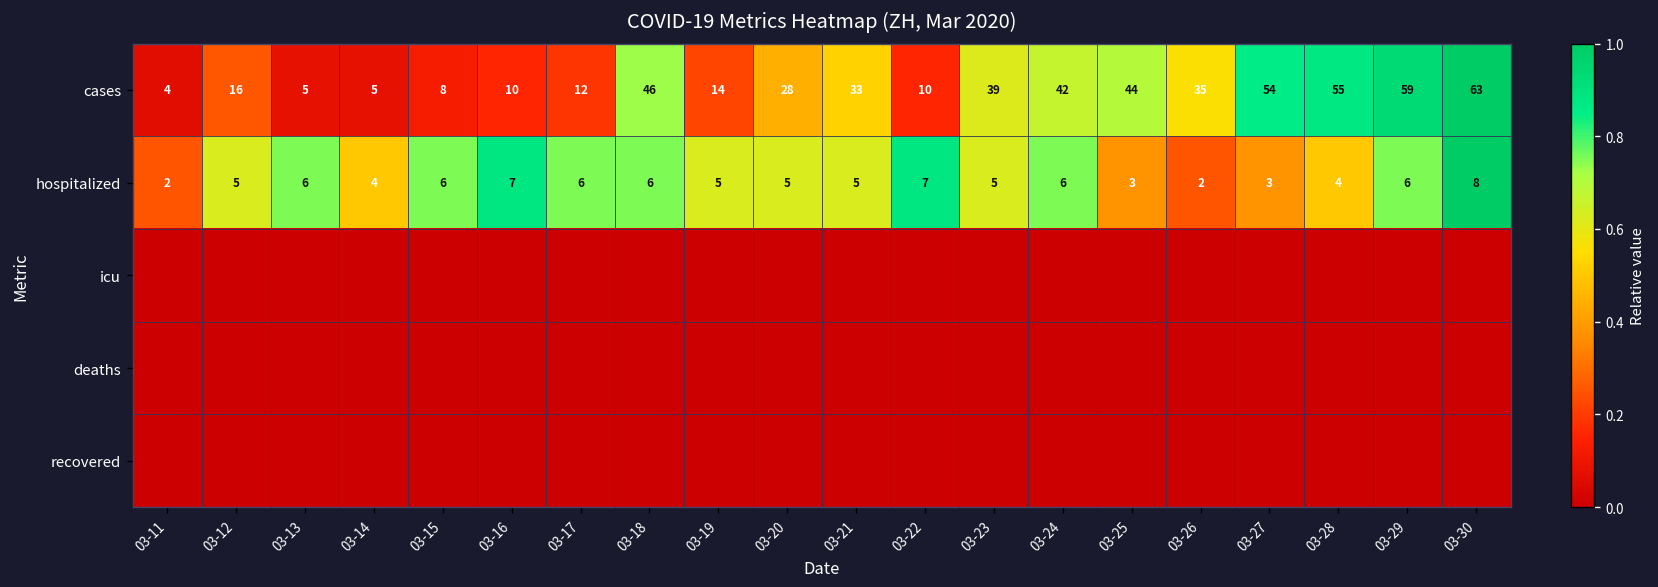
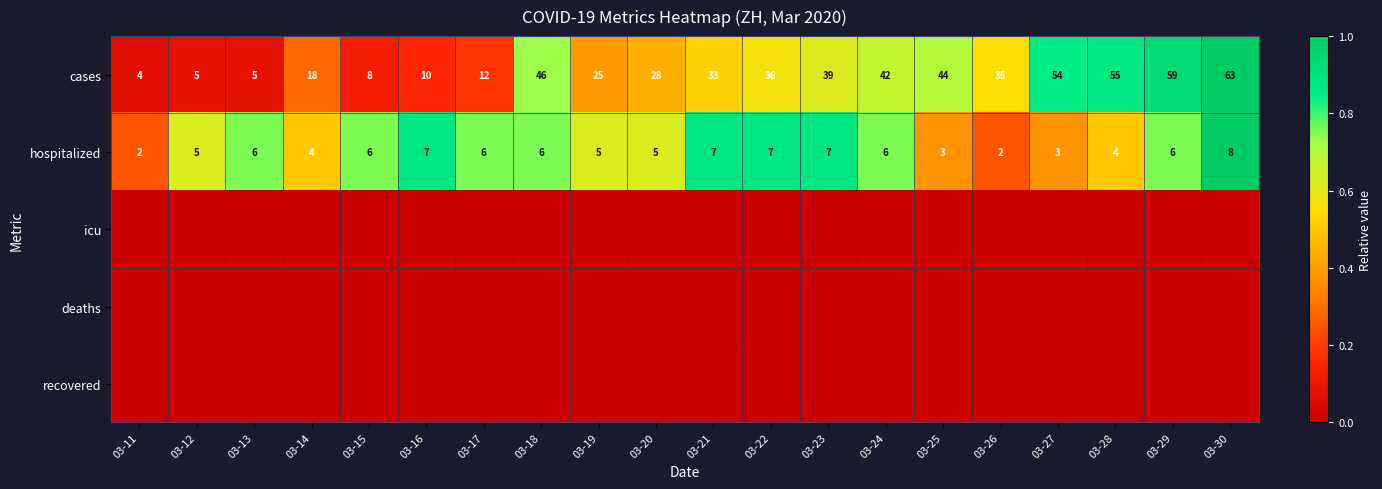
  {
    "cases": {
      "03-11": 4,
-     "03-12": 16,
+     "03-12": 5,
      "03-13": 5,
-     "03-14": 5,
+     "03-14": 18,
      "03-15": 8,
      "03-16": 10,
      "03-17": 12,
      "03-18": 46,
-     "03-19": 14,
+     "03-19": 25,
      "03-20": 28,
      "03-21": 33,
-     "03-22": 10,
+     "03-22": 36,
      "03-23": 39,
      "03-24": 42,
      "03-25": 44,
      "03-26": 35,
      "03-27": 54,
      "03-28": 55,
      "03-29": 59,
      "03-30": 63
    },
    "hospitalized": {
      "03-11": 2,
      "03-12": 5,
      "03-13": 6,
      "03-14": 4,
      "03-15": 6,
      "03-16": 7,
      "03-17": 6,
      "03-18": 6,
      "03-19": 5,
      "03-20": 5,
-     "03-21": 5,
+     "03-21": 7,
      "03-22": 7,
-     "03-23": 5,
+     "03-23": 7,
      "03-24": 6,
      "03-25": 3,
      "03-26": 2,
      "03-27": 3,
      "03-28": 4,
      "03-29": 6,
      "03-30": 8
    }
  }
